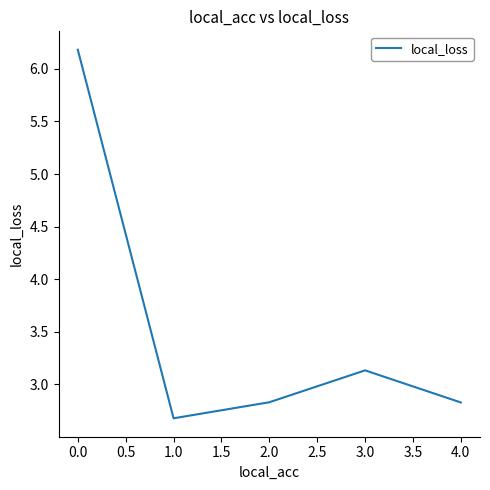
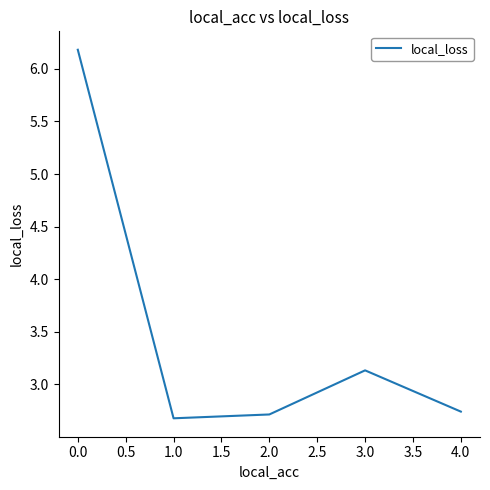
  {
    "0.0": 6.18,
    "1.0": 2.68,
-   "2.0": 2.83,
+   "2.0": 2.71,
    "3.0": 3.13,
-   "4.0": 2.83
+   "4.0": 2.74
  }
